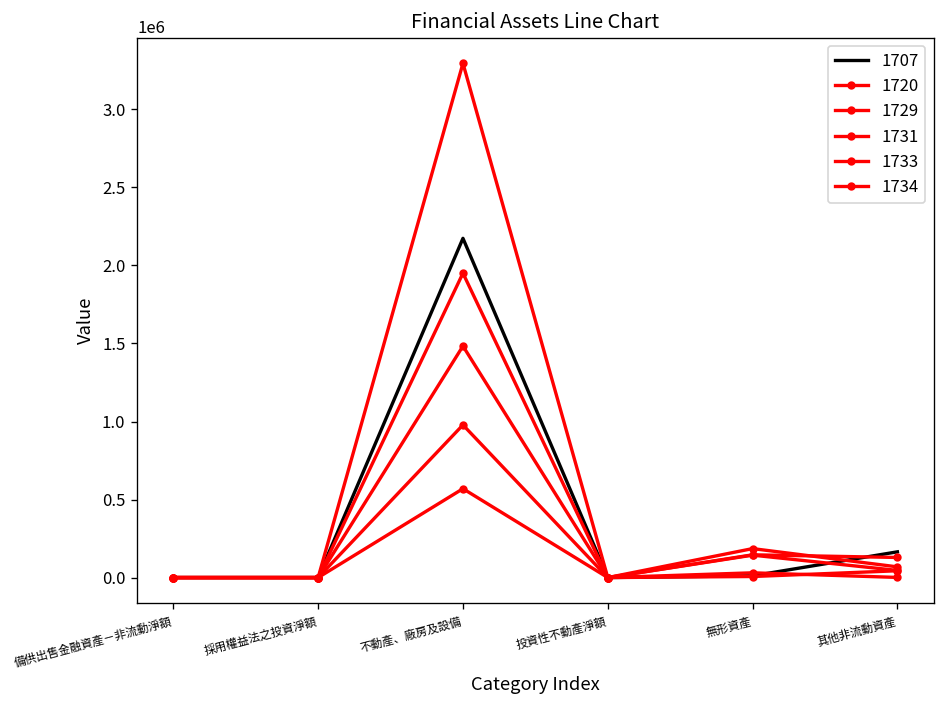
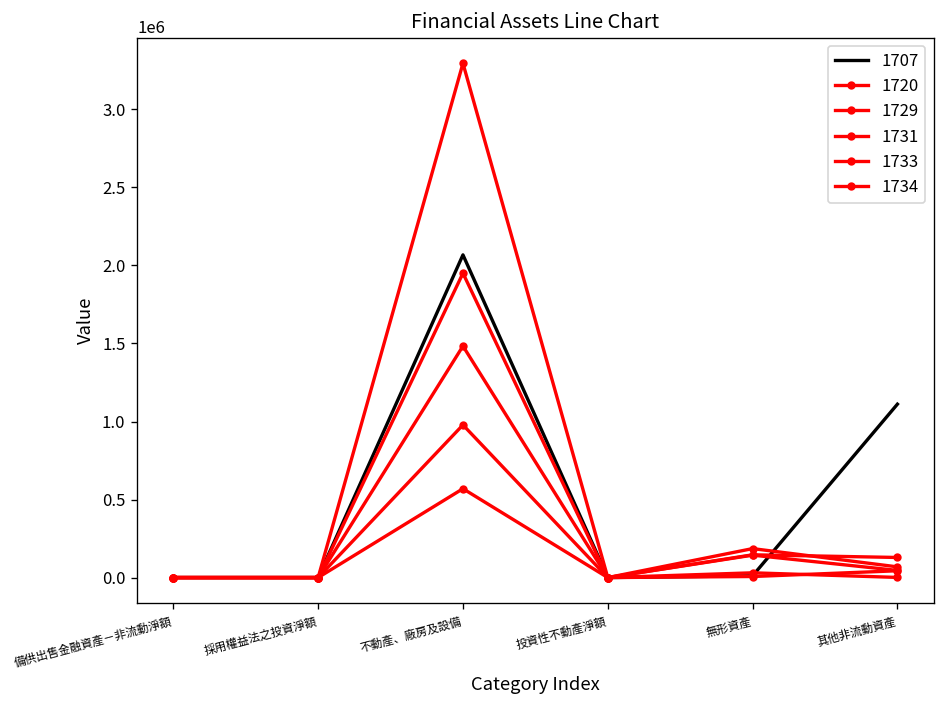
  {
    "1707": {
-     "不動產、廠房及設備": 2170000,
-     "其他非流動資產": 160000
+     "不動產、廠房及設備": 2070000,
+     "其他非流動資產": 1110000
    }
  }
